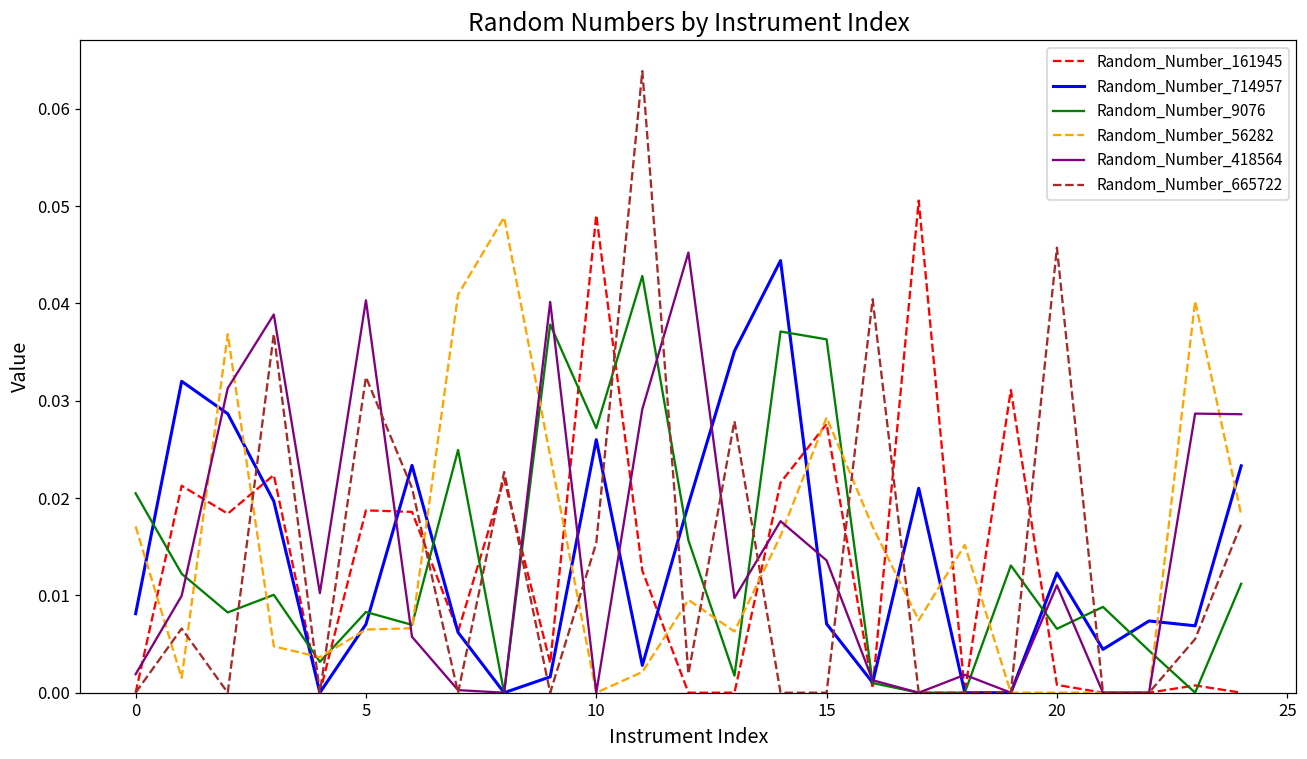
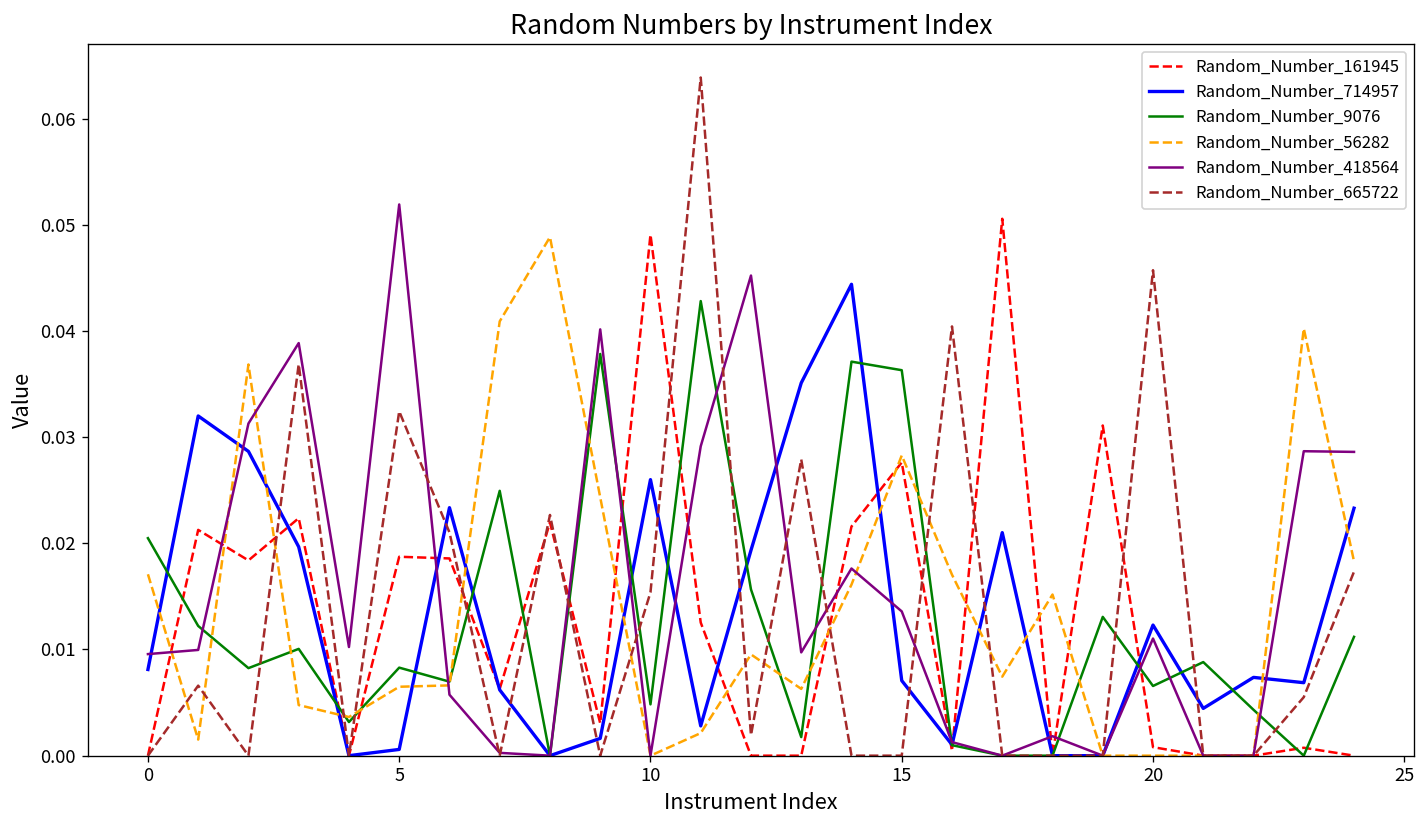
  {
    "Random_Number_161945": {
      "5": 0.019,
      "10": 0.049,
      "15": 0.028,
      "20": 0.001
    },
    "Random_Number_714957": {
      "0": 0.008,
-     "5": 0.007,
+     "5": 0.001,
      "10": 0.026,
      "15": 0.007,
      "20": 0.012
    },
    "Random_Number_9076": {
      "0": 0.020,
      "5": 0.008,
-     "10": 0.027,
+     "10": 0.005,
      "15": 0.036,
      "20": 0.007
    },
    "Random_Number_56282": {
      "0": 0.017,
      "5": 0.006,
      "15": 0.028,
      "20": 0.000
    },
    "Random_Number_418564": {
-     "0": 0.002,
-     "5": 0.040,
+     "0": 0.010,
+     "5": 0.052,
      "15": 0.014,
      "20": 0.011
    },
    "Random_Number_665722": {
      "5": 0.032,
      "10": 0.015,
      "15": 0.000,
      "20": 0.046
    }
  }
